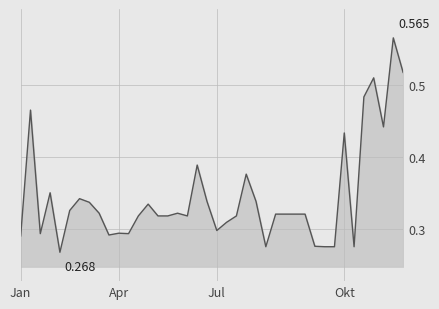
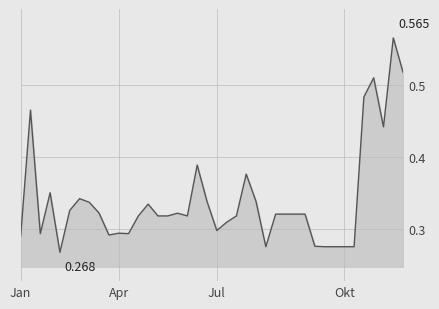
  {
    "Jan": 0.29,
    "Apr": 0.29,
    "Jul": 0.30,
-   "Okt": 0.43
+   "Okt": 0.28
  }
